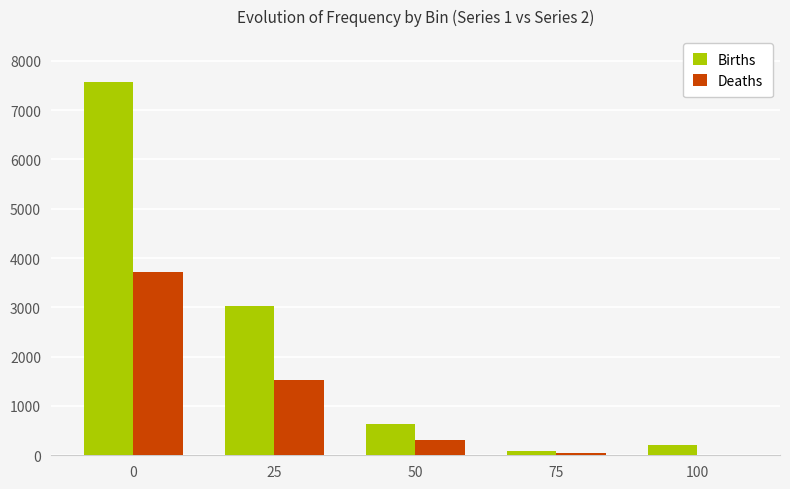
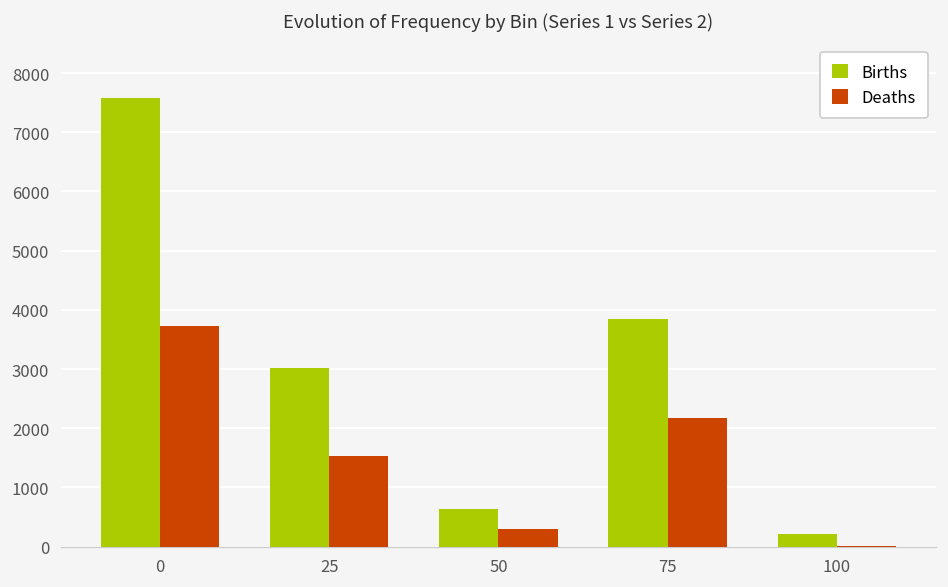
  {
    "Births": {
      "0": 7600,
      "25": 3000,
      "50": 600,
-     "75": 100,
+     "75": 3800,
      "100": 200
    },
    "Deaths": {
      "0": 3700,
      "25": 1500,
      "50": 300,
-     "75": 0
+     "75": 2200
    }
  }
